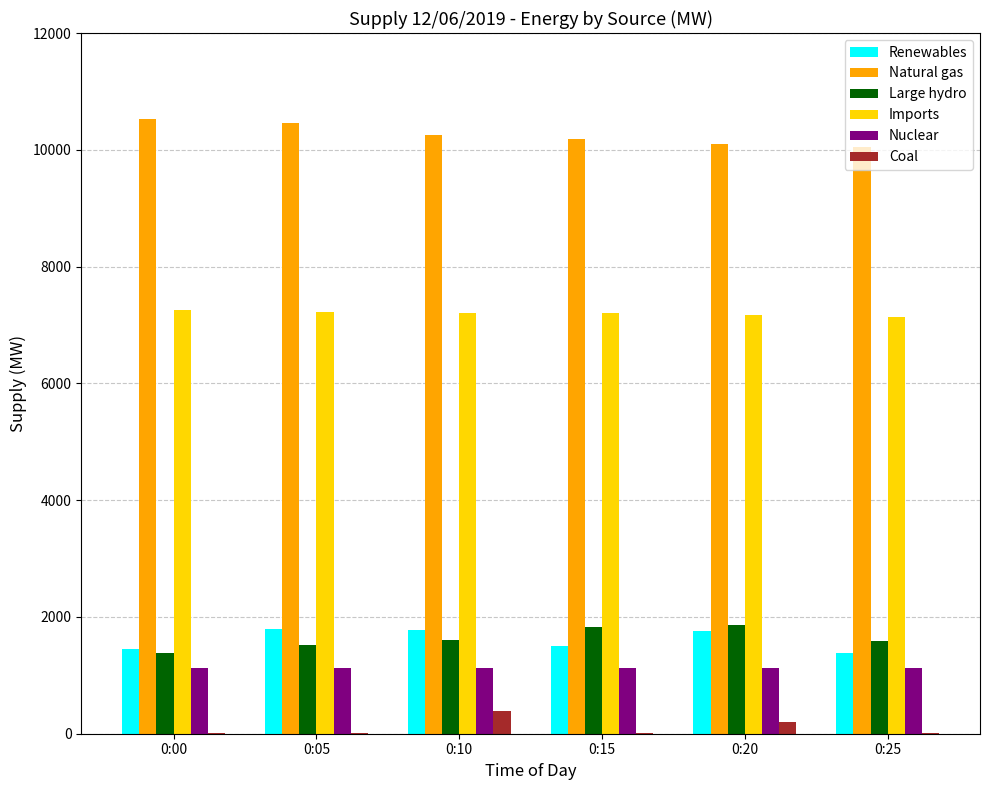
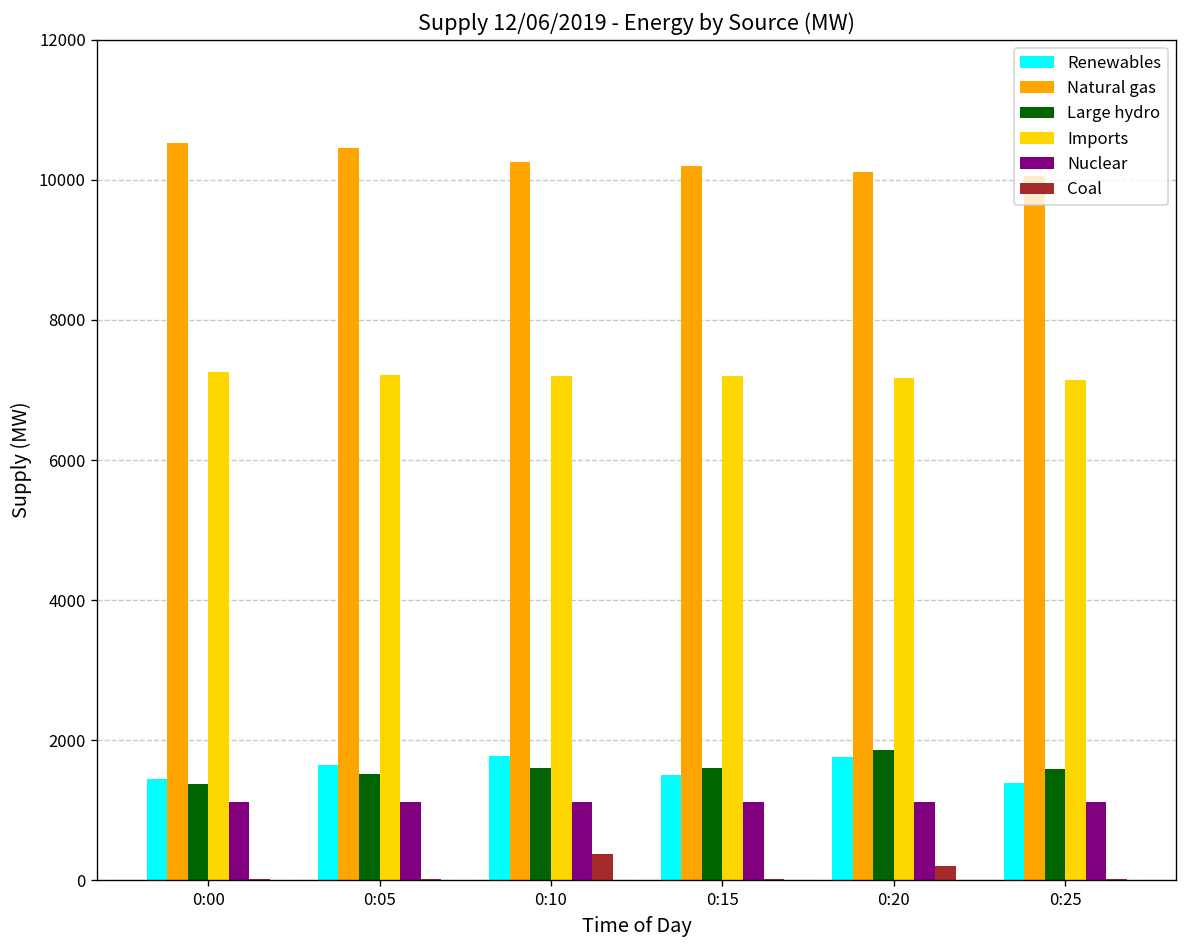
  {
    "Renewables": {
      "0:00": 1500,
-     "0:05": 1800,
+     "0:05": 1600,
      "0:10": 1800,
      "0:15": 1500,
      "0:20": 1800,
      "0:25": 1400
    },
    "Large hydro": {
      "0:00": 1400,
      "0:05": 1500,
      "0:10": 1600,
-     "0:15": 1800,
+     "0:15": 1600,
      "0:20": 1900,
      "0:25": 1600
    },
    "Nuclear": {
      "0:00": 1100,
      "0:05": 1100,
      "0:10": 1100,
      "0:15": 1100,
      "0:20": 1100,
      "0:25": 1100
    },
    "Coal": {
      "0:10": 400,
      "0:20": 200
    }
  }
